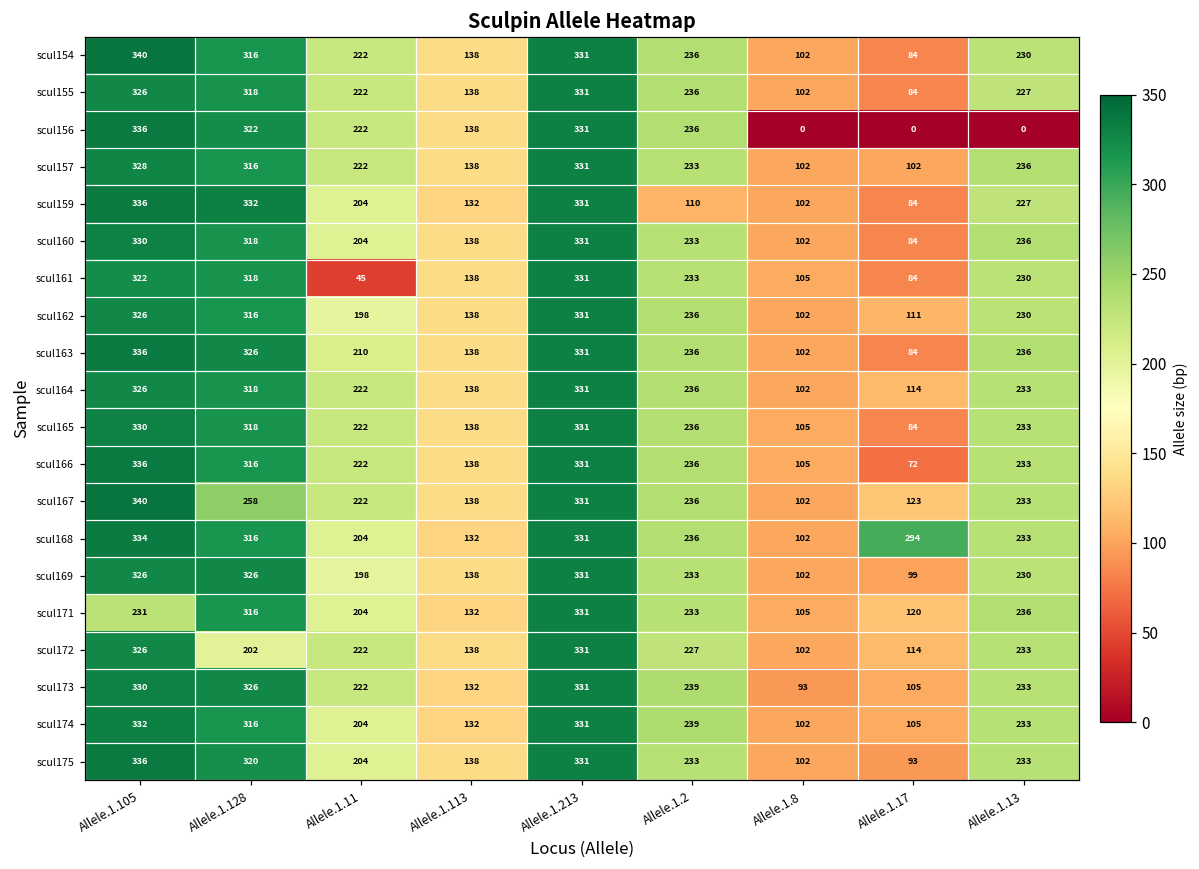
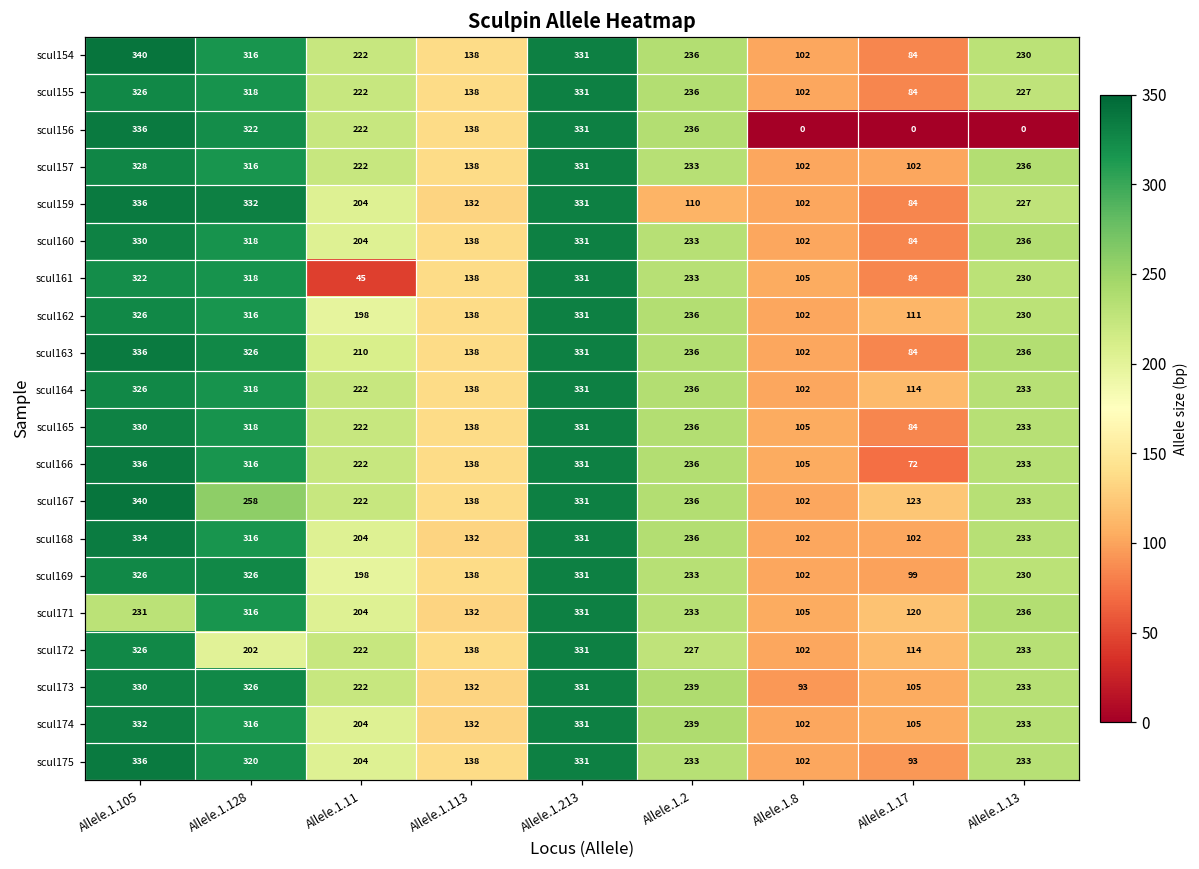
  {
    "scul154": {
      "Allele.1.105": 340,
      "Allele.1.128": 316,
      "Allele.1.11": 222,
      "Allele.1.113": 138,
      "Allele.1.213": 331,
      "Allele.1.2": 236,
      "Allele.1.8": 102,
      "Allele.1.17": 84,
      "Allele.1.13": 230
    },
    "scul155": {
      "Allele.1.105": 326,
      "Allele.1.128": 318,
      "Allele.1.11": 222,
      "Allele.1.113": 138,
      "Allele.1.213": 331,
      "Allele.1.2": 236,
      "Allele.1.8": 102,
      "Allele.1.17": 84,
      "Allele.1.13": 227
    },
    "scul156": {
      "Allele.1.105": 336,
      "Allele.1.128": 322,
      "Allele.1.11": 222,
      "Allele.1.113": 138,
      "Allele.1.213": 331,
      "Allele.1.2": 236,
      "Allele.1.8": 0,
      "Allele.1.17": 0,
      "Allele.1.13": 0
    },
    "scul157": {
      "Allele.1.105": 328,
      "Allele.1.128": 316,
      "Allele.1.11": 222,
      "Allele.1.113": 138,
      "Allele.1.213": 331,
      "Allele.1.2": 233,
      "Allele.1.8": 102,
      "Allele.1.17": 102,
      "Allele.1.13": 236
    },
    "scul159": {
      "Allele.1.105": 336,
      "Allele.1.128": 332,
      "Allele.1.11": 204,
      "Allele.1.113": 132,
      "Allele.1.213": 331,
      "Allele.1.2": 110,
      "Allele.1.8": 102,
      "Allele.1.17": 84,
      "Allele.1.13": 227
    },
    "scul160": {
      "Allele.1.105": 330,
      "Allele.1.128": 318,
      "Allele.1.11": 204,
      "Allele.1.113": 138,
      "Allele.1.213": 331,
      "Allele.1.2": 233,
      "Allele.1.8": 102,
      "Allele.1.17": 84,
      "Allele.1.13": 236
    },
    "scul161": {
      "Allele.1.105": 322,
      "Allele.1.128": 318,
      "Allele.1.11": 45,
      "Allele.1.113": 138,
      "Allele.1.213": 331,
      "Allele.1.2": 233,
      "Allele.1.8": 105,
      "Allele.1.17": 84,
      "Allele.1.13": 230
    },
    "scul162": {
      "Allele.1.105": 326,
      "Allele.1.128": 316,
      "Allele.1.11": 198,
      "Allele.1.113": 138,
      "Allele.1.213": 331,
      "Allele.1.2": 236,
      "Allele.1.8": 102,
      "Allele.1.17": 111,
      "Allele.1.13": 230
    },
    "scul163": {
      "Allele.1.105": 336,
      "Allele.1.128": 326,
      "Allele.1.11": 210,
      "Allele.1.113": 138,
      "Allele.1.213": 331,
      "Allele.1.2": 236,
      "Allele.1.8": 102,
      "Allele.1.17": 84,
      "Allele.1.13": 236
    },
    "scul164": {
      "Allele.1.105": 326,
      "Allele.1.128": 318,
      "Allele.1.11": 222,
      "Allele.1.113": 138,
      "Allele.1.213": 331,
      "Allele.1.2": 236,
      "Allele.1.8": 102,
      "Allele.1.17": 114,
      "Allele.1.13": 233
    },
    "scul165": {
      "Allele.1.105": 330,
      "Allele.1.128": 318,
      "Allele.1.11": 222,
      "Allele.1.113": 138,
      "Allele.1.213": 331,
      "Allele.1.2": 236,
      "Allele.1.8": 105,
      "Allele.1.17": 84,
      "Allele.1.13": 233
    },
    "scul166": {
      "Allele.1.105": 336,
      "Allele.1.128": 316,
      "Allele.1.11": 222,
      "Allele.1.113": 138,
      "Allele.1.213": 331,
      "Allele.1.2": 236,
      "Allele.1.8": 105,
      "Allele.1.17": 72,
      "Allele.1.13": 233
    },
    "scul167": {
      "Allele.1.105": 340,
      "Allele.1.128": 258,
      "Allele.1.11": 222,
      "Allele.1.113": 138,
      "Allele.1.213": 331,
      "Allele.1.2": 236,
      "Allele.1.8": 102,
      "Allele.1.17": 123,
      "Allele.1.13": 233
    },
    "scul168": {
      "Allele.1.105": 334,
      "Allele.1.128": 316,
      "Allele.1.11": 204,
      "Allele.1.113": 132,
      "Allele.1.213": 331,
      "Allele.1.2": 236,
      "Allele.1.8": 102,
-     "Allele.1.17": 294,
+     "Allele.1.17": 102,
      "Allele.1.13": 233
    },
    "scul169": {
      "Allele.1.105": 326,
      "Allele.1.128": 326,
      "Allele.1.11": 198,
      "Allele.1.113": 138,
      "Allele.1.213": 331,
      "Allele.1.2": 233,
      "Allele.1.8": 102,
      "Allele.1.17": 99,
      "Allele.1.13": 230
    },
    "scul171": {
      "Allele.1.105": 231,
      "Allele.1.128": 316,
      "Allele.1.11": 204,
      "Allele.1.113": 132,
      "Allele.1.213": 331,
      "Allele.1.2": 233,
      "Allele.1.8": 105,
      "Allele.1.17": 120,
      "Allele.1.13": 236
    },
    "scul172": {
      "Allele.1.105": 326,
      "Allele.1.128": 202,
      "Allele.1.11": 222,
      "Allele.1.113": 138,
      "Allele.1.213": 331,
      "Allele.1.2": 227,
      "Allele.1.8": 102,
      "Allele.1.17": 114,
      "Allele.1.13": 233
    },
    "scul173": {
      "Allele.1.105": 330,
      "Allele.1.128": 326,
      "Allele.1.11": 222,
      "Allele.1.113": 132,
      "Allele.1.213": 331,
      "Allele.1.2": 239,
      "Allele.1.8": 93,
      "Allele.1.17": 105,
      "Allele.1.13": 233
    },
    "scul174": {
      "Allele.1.105": 332,
      "Allele.1.128": 316,
      "Allele.1.11": 204,
      "Allele.1.113": 132,
      "Allele.1.213": 331,
      "Allele.1.2": 239,
      "Allele.1.8": 102,
      "Allele.1.17": 105,
      "Allele.1.13": 233
    },
    "scul175": {
      "Allele.1.105": 336,
      "Allele.1.128": 320,
      "Allele.1.11": 204,
      "Allele.1.113": 138,
      "Allele.1.213": 331,
      "Allele.1.2": 233,
      "Allele.1.8": 102,
      "Allele.1.17": 93,
      "Allele.1.13": 233
    }
  }
